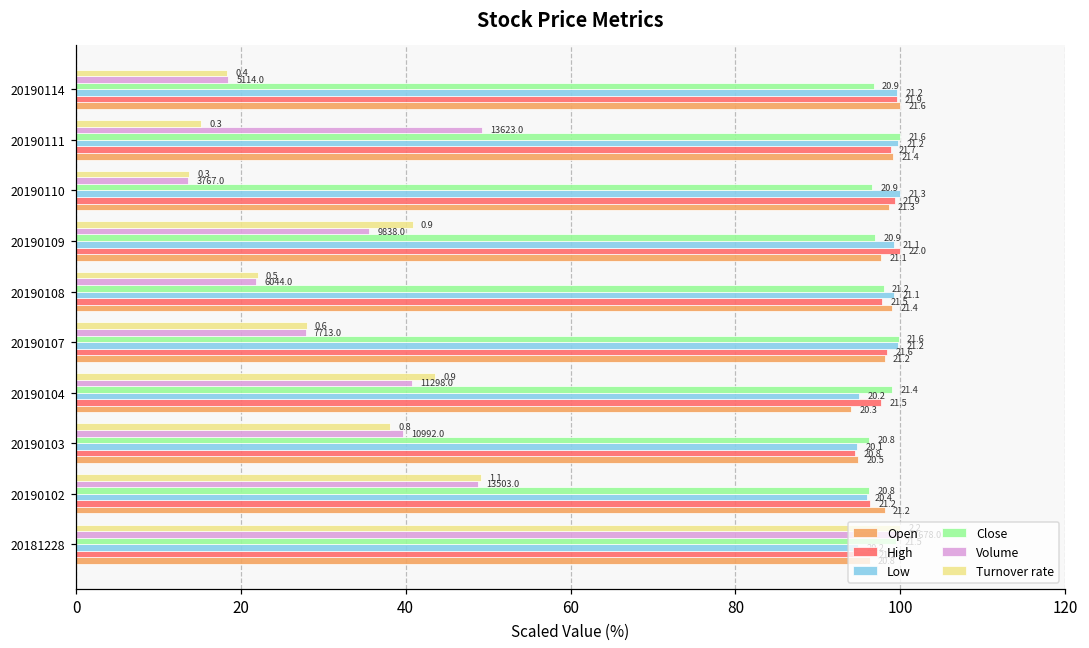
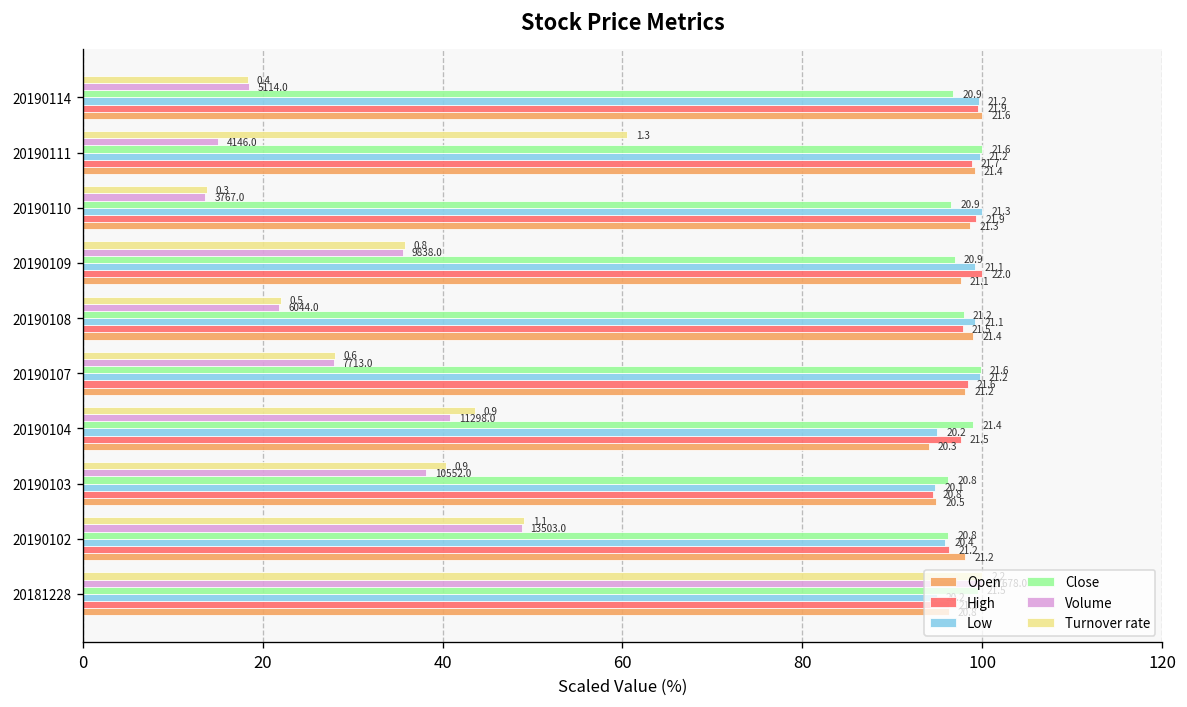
  {
    "Low": {
      "20190104": 95,
      "20190103": 95,
      "20190102": 96
    },
    "Close": {
      "20190114": 97,
      "20190110": 97,
      "20190109": 97,
      "20190108": 98
    },
    "Volume": {
-     "20190111": 13623.0,
-     "20190103": 10992.0
+     "20190111": 4146.0,
+     "20190103": 10552.0
    },
    "Turnover rate": {
-     "20190111": 0.3,
-     "20190109": 0.9,
-     "20190103": 0.8
+     "20190111": 1.3,
+     "20190109": 0.8,
+     "20190103": 0.9
    }
  }
